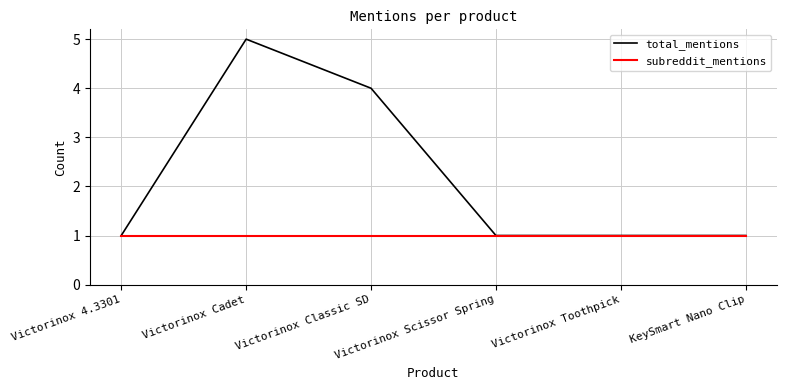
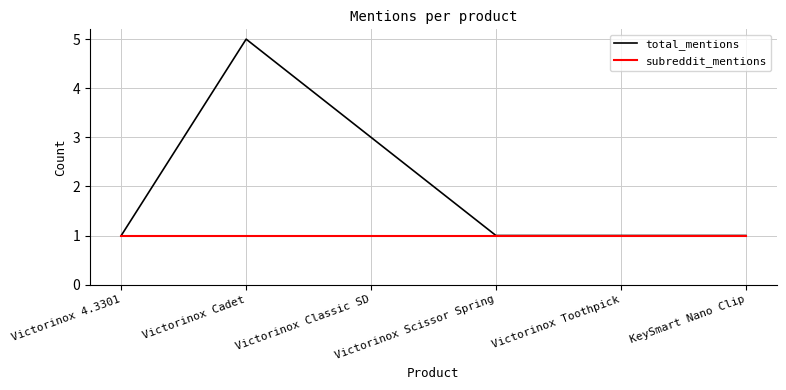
  {
    "total_mentions": {
      "Victorinox Cadet": 5,
-     "Victorinox Classic SD": 4
+     "Victorinox Classic SD": 3
    },
    "subreddit_mentions": {
      "Victorinox Cadet": 1,
      "Victorinox Classic SD": 1
    }
  }
